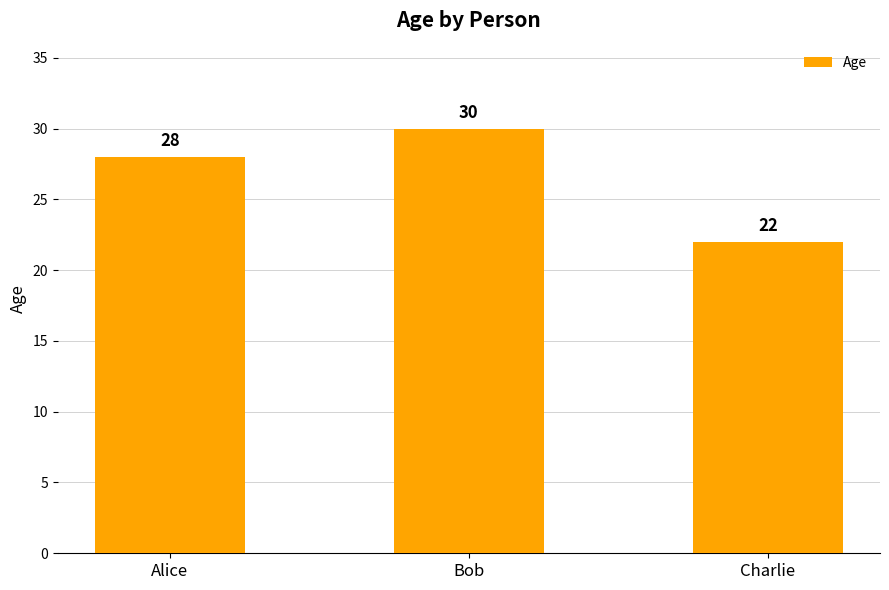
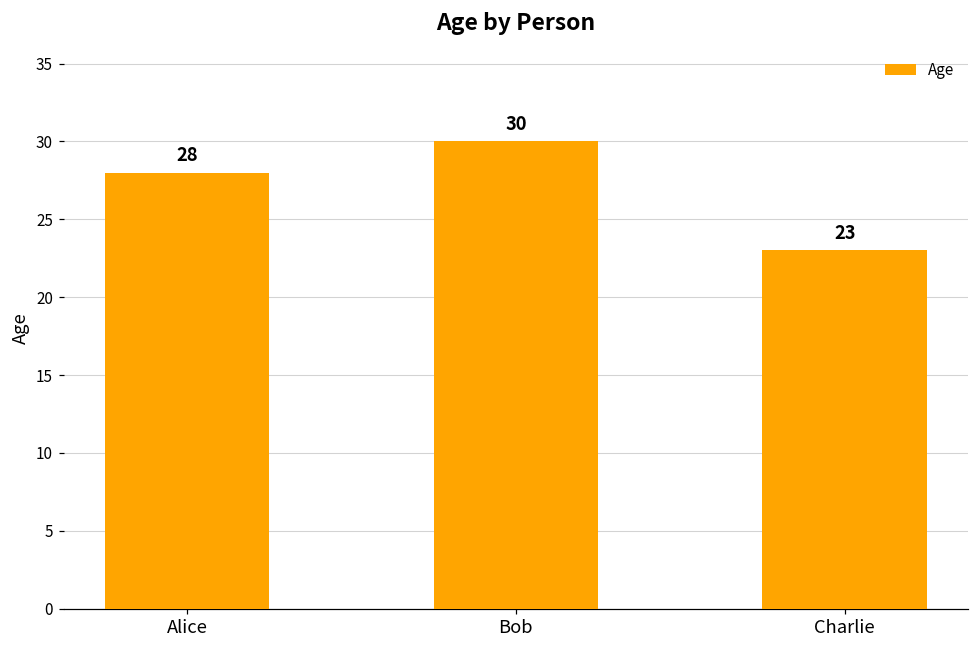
  {
    "Alice": 28,
    "Bob": 30,
-   "Charlie": 22
+   "Charlie": 23
  }
